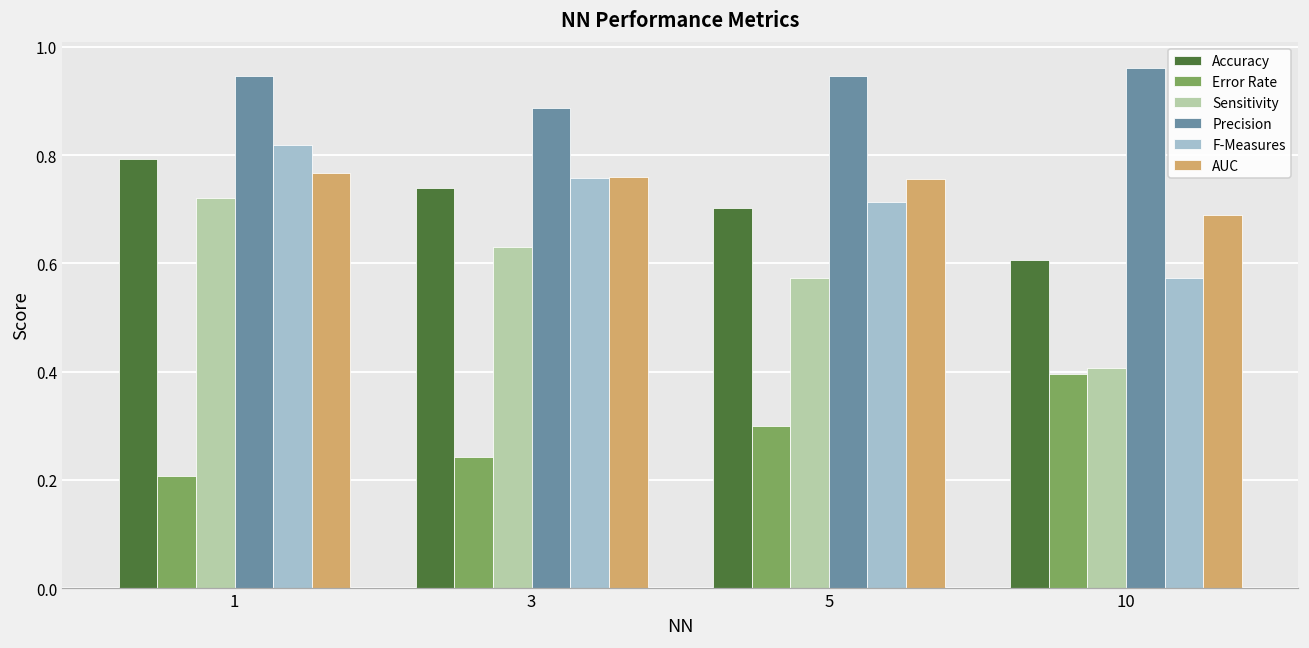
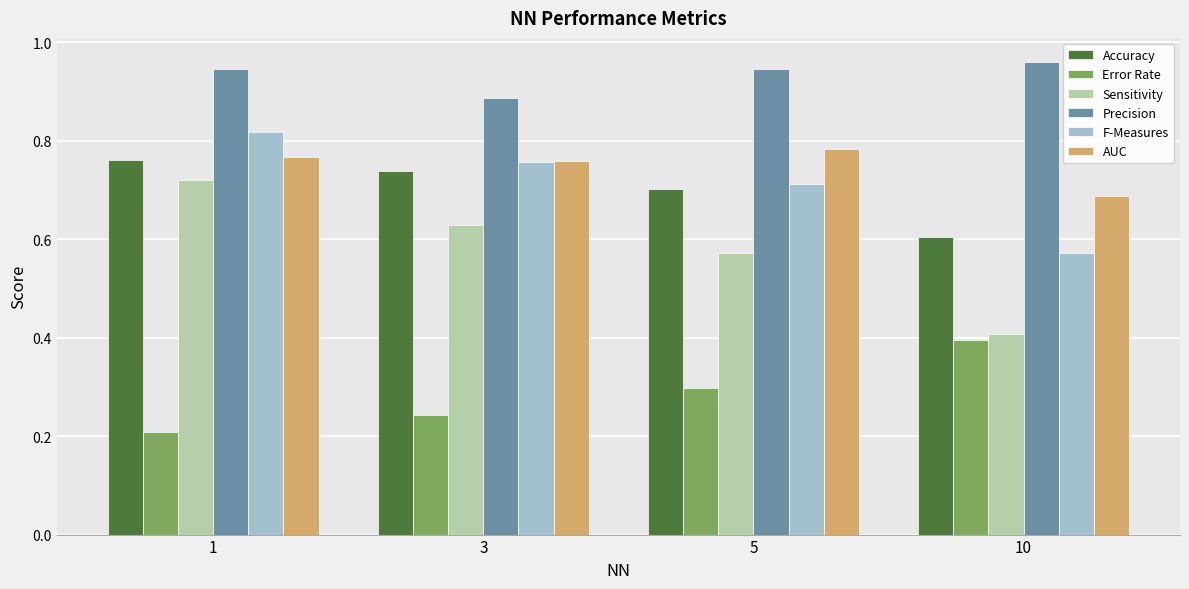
  {
    "Accuracy": {
-     "1": 0.79,
+     "1": 0.76,
      "3": 0.74,
      "5": 0.70,
      "10": 0.61
    },
    "Error Rate": {
      "1": 0.21,
      "3": 0.24,
      "5": 0.30,
      "10": 0.39
    },
    "Precision": {
      "1": 0.95,
      "3": 0.89,
      "5": 0.95,
      "10": 0.96
    },
    "AUC": {
      "1": 0.77,
      "3": 0.76,
-     "5": 0.76,
+     "5": 0.78,
      "10": 0.69
    }
  }
